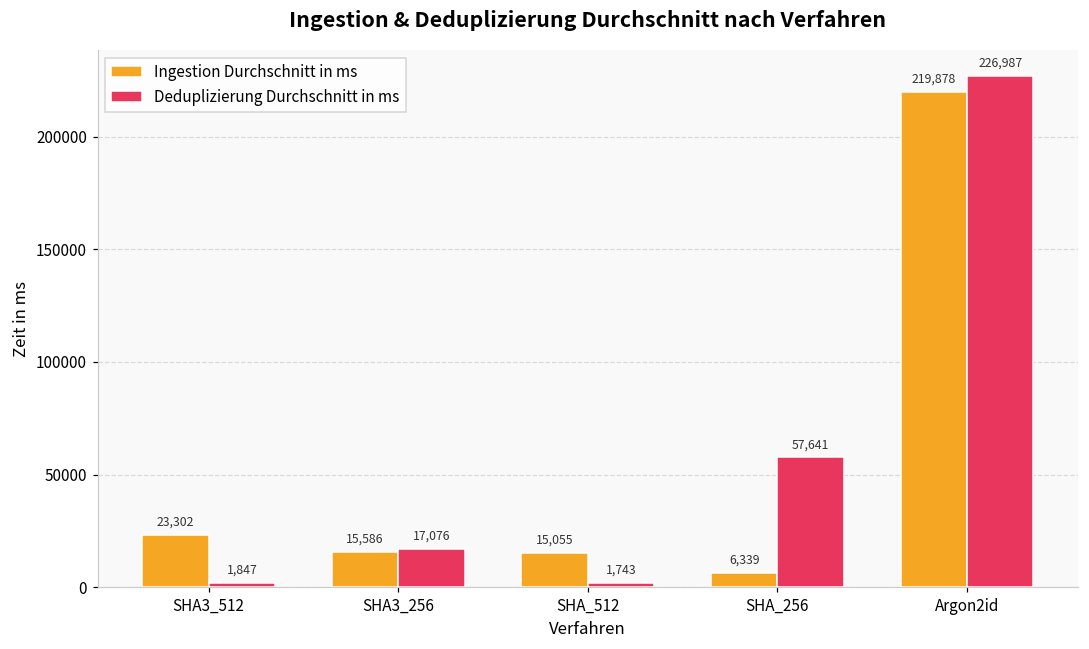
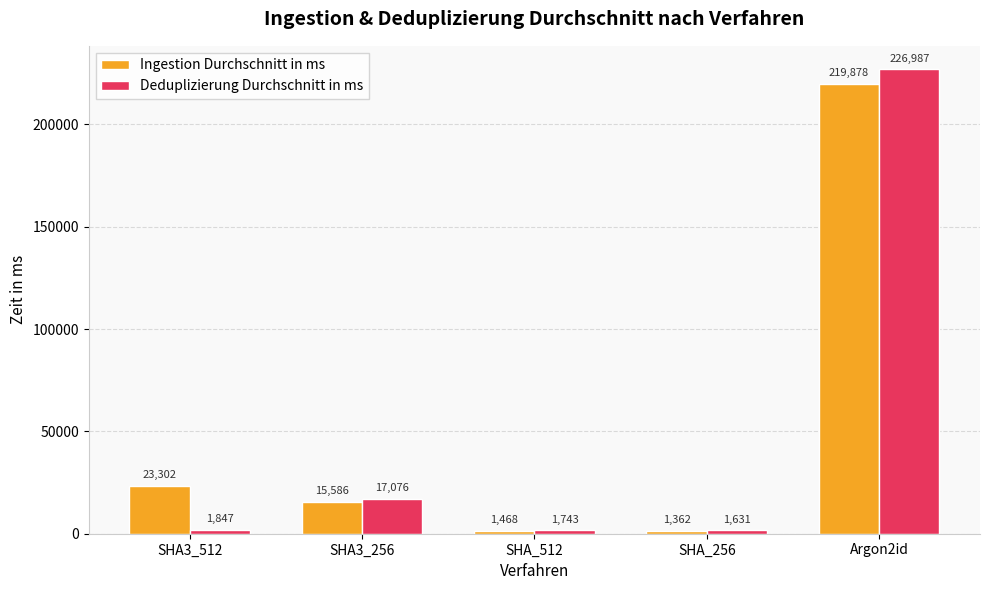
  {
    "Ingestion Durchschnitt in ms": {
      "SHA3_512": "23,302",
      "SHA3_256": "15,586",
-     "SHA_512": "15,055",
-     "SHA_256": "6,339",
+     "SHA_512": "1,468",
+     "SHA_256": "1,362",
      "Argon2id": "219,878"
    },
    "Deduplizierung Durchschnitt in ms": {
      "SHA3_512": "1,847",
      "SHA3_256": "17,076",
      "SHA_512": "1,743",
-     "SHA_256": "57,641",
+     "SHA_256": "1,631",
      "Argon2id": "226,987"
    }
  }
